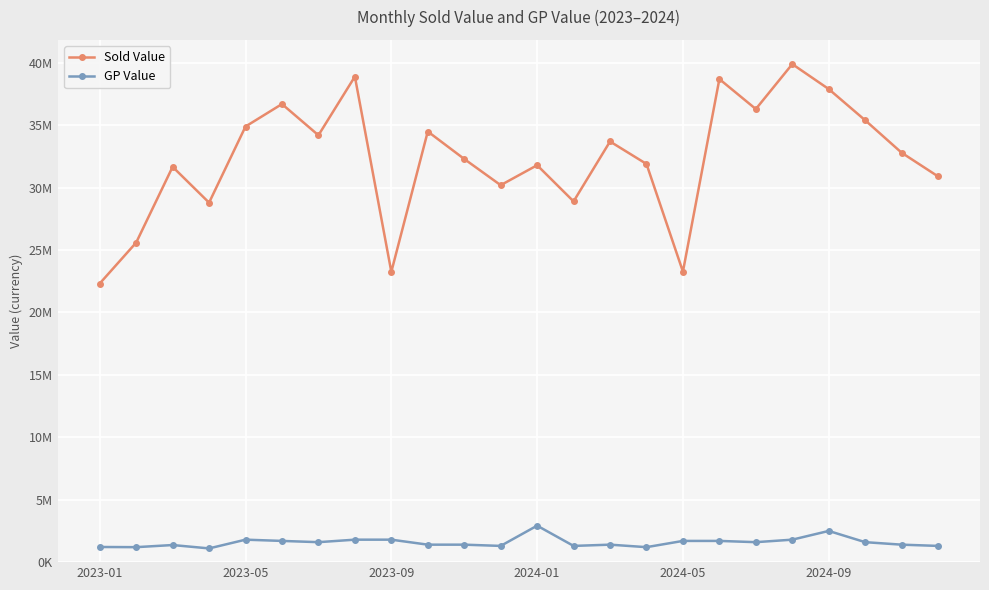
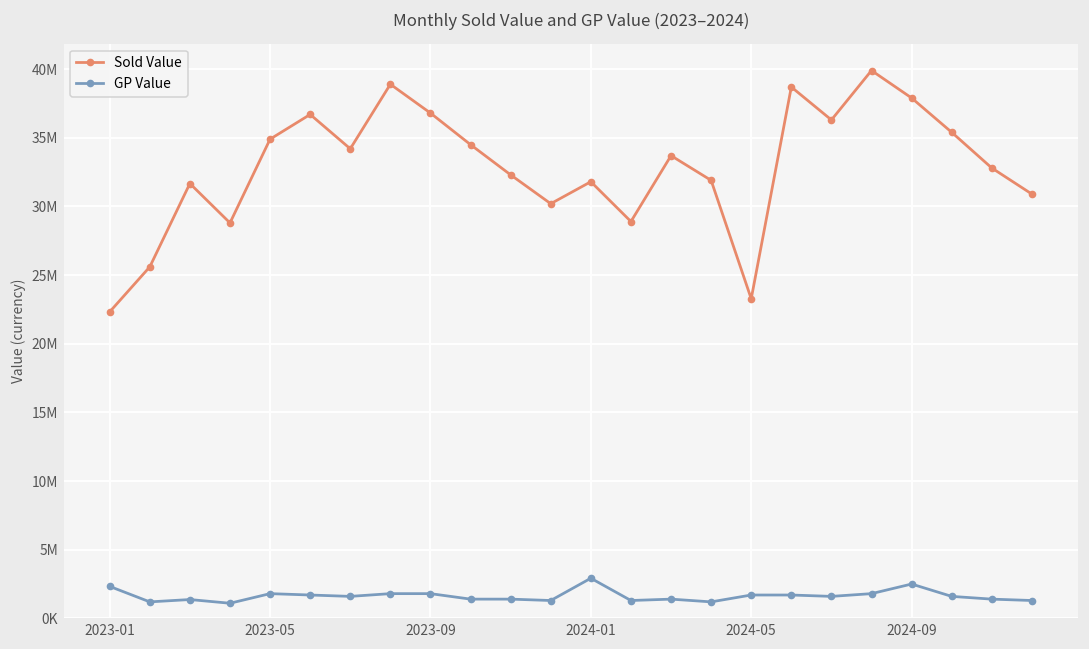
  {
    "Sold Value": {
      "2023-01": 22300000,
      "2023-05": 34900000,
-     "2023-09": 23300000,
+     "2023-09": 36800000,
      "2024-01": 31800000,
      "2024-05": 23300000,
      "2024-09": 37900000
    },
    "GP Value": {
-     "2023-01": 1200000,
+     "2023-01": 2300000,
      "2023-05": 1800000,
      "2023-09": 1800000,
      "2024-01": 2900000,
      "2024-05": 1700000,
      "2024-09": 2500000
    }
  }
